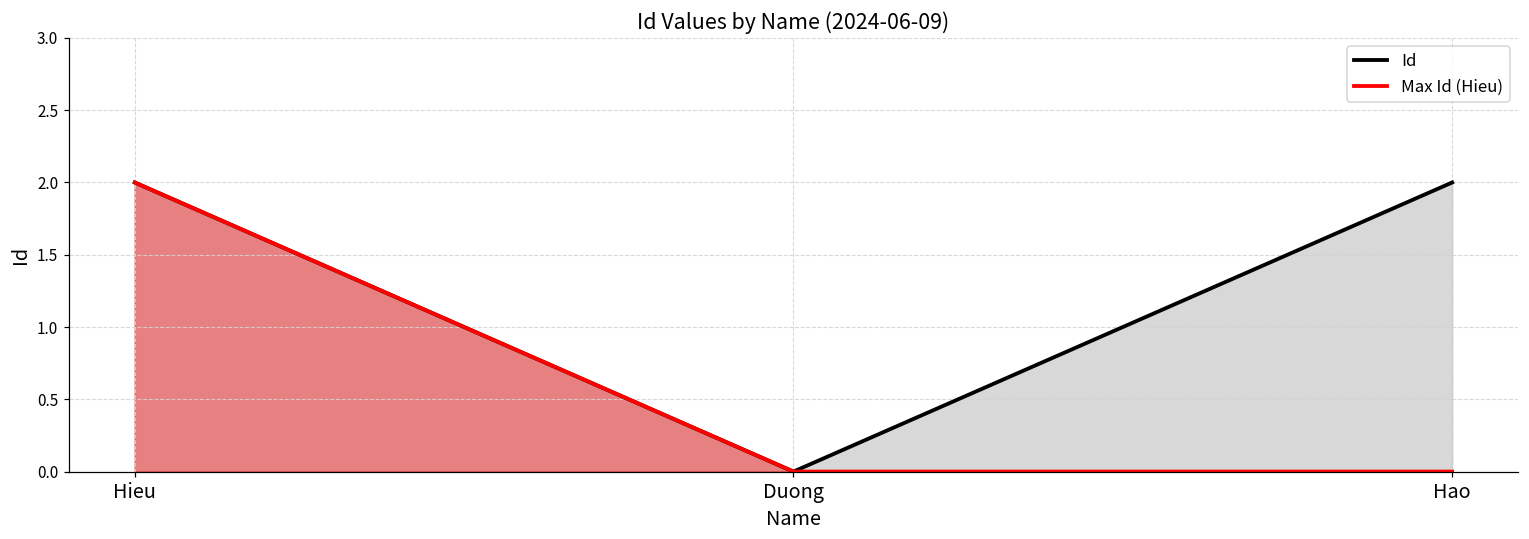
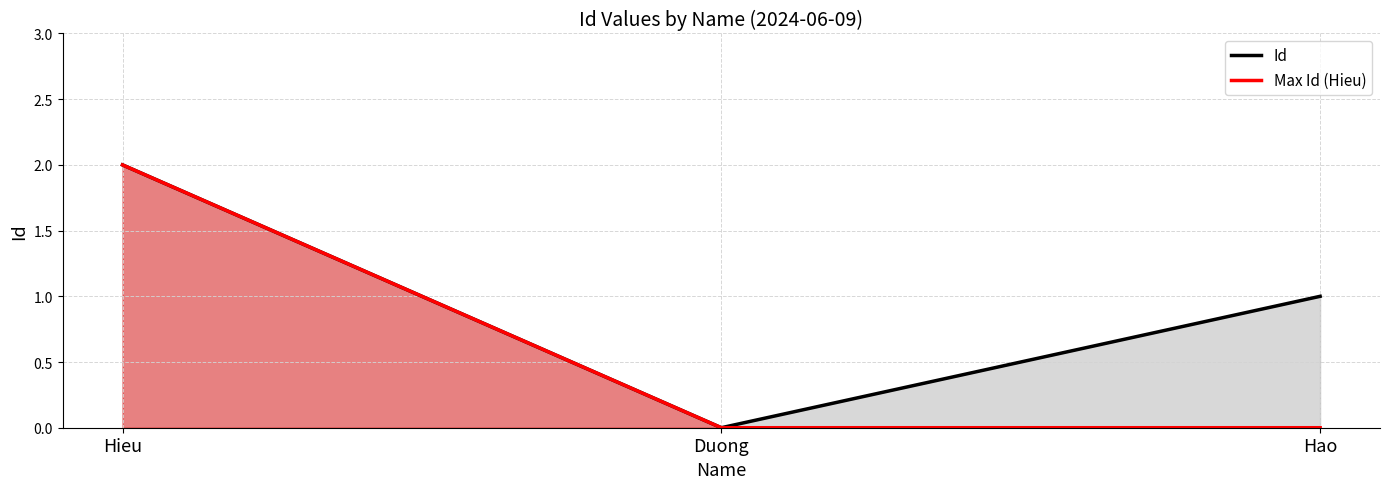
  {
    "Id": {
-     "Hao": 2
+     "Hao": 1
    },
    "Max Id (Hieu)": {
      "Hao": 0
    }
  }
